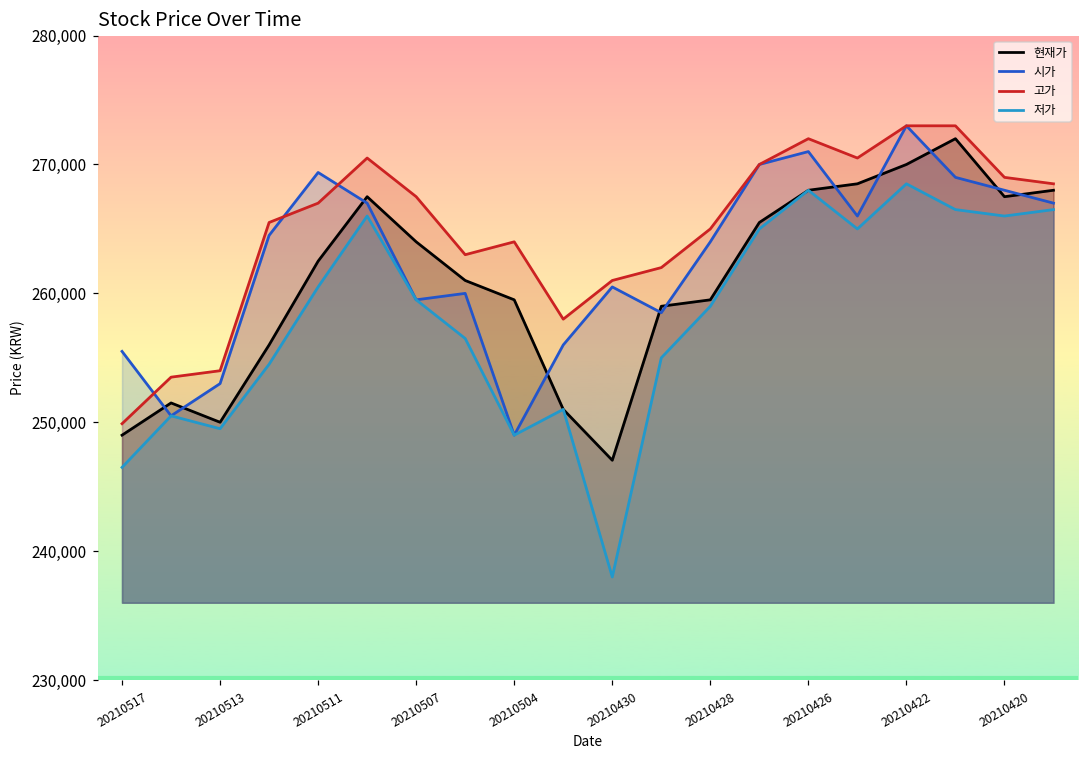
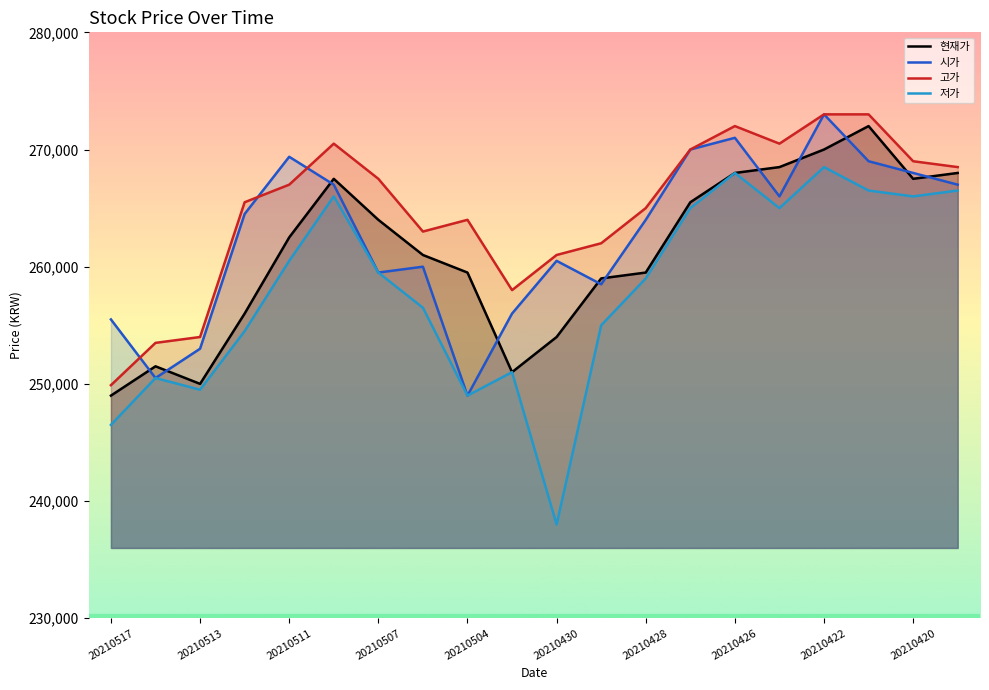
  {
    "현재가": {
      "20210517": "249,000",
      "20210513": "250,000",
      "20210511": "262,500",
      "20210507": "264,000",
      "20210504": "259,500",
-     "20210430": "247,100",
+     "20210430": "254,000",
      "20210428": "259,500",
      "20210422": "270,000",
      "20210420": "267,500"
    },
    "시가": {
      "20210517": "255,500",
      "20210513": "253,000",
      "20210511": "269,400",
      "20210430": "260,500",
      "20210428": "264,000",
      "20210426": "271,000",
      "20210420": "268,000"
    },
    "고가": {
      "20210517": "249,900",
      "20210513": "254,000",
      "20210511": "267,000",
      "20210507": "267,500",
      "20210504": "264,000",
      "20210430": "261,000",
      "20210428": "265,000",
      "20210426": "272,000",
      "20210420": "269,000"
    },
    "저가": {
      "20210517": "246,500",
      "20210513": "249,500",
      "20210511": "260,500",
      "20210430": "238,000",
      "20210428": "259,000",
      "20210422": "268,500",
      "20210420": "266,000"
    }
  }
